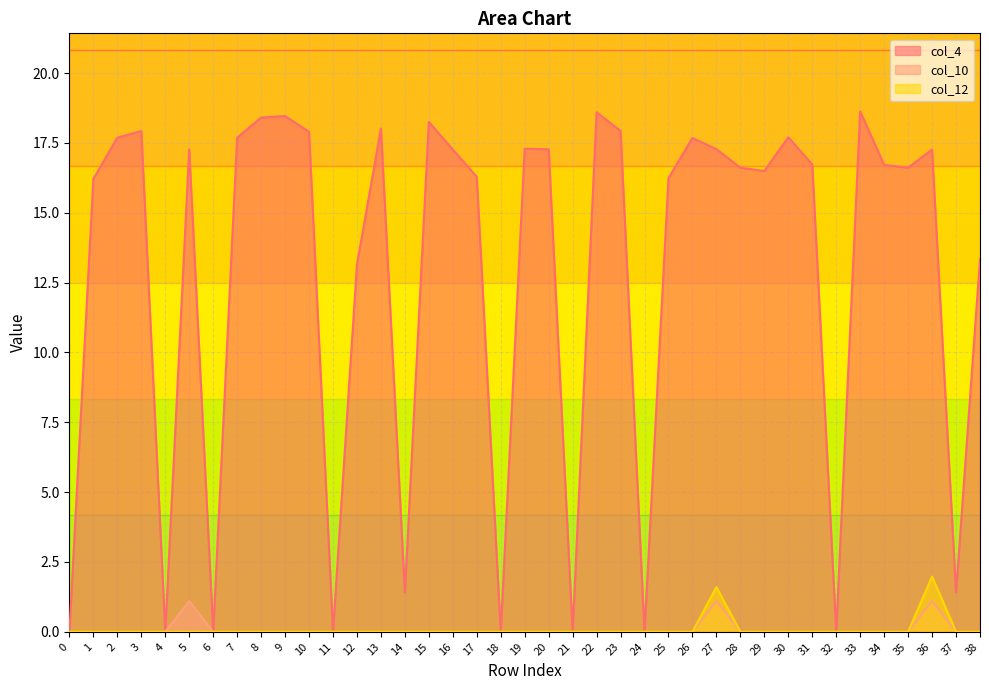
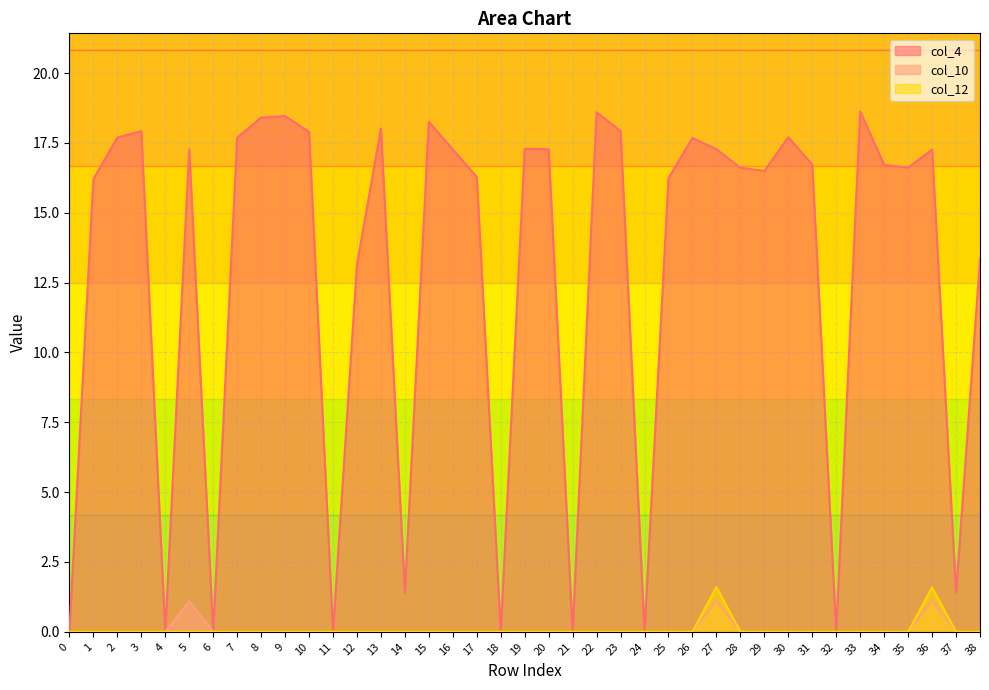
  {
    "col_12": {
      "5": 0.0,
      "27": 1.6,
-     "36": 2.0
+     "36": 1.6
    }
  }
